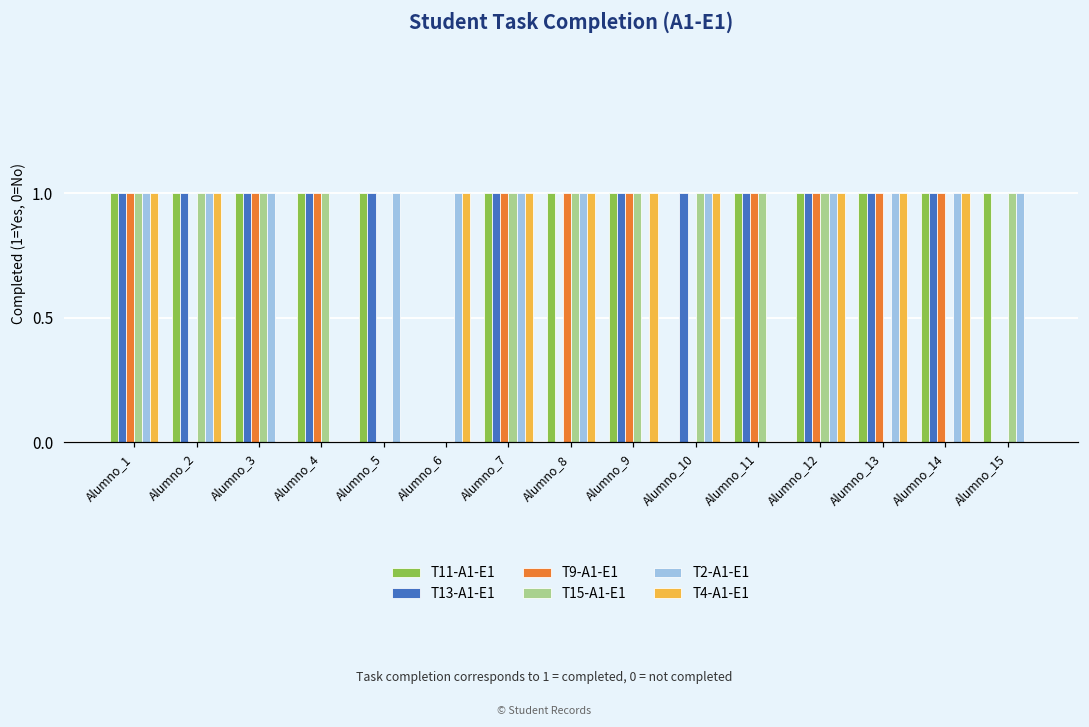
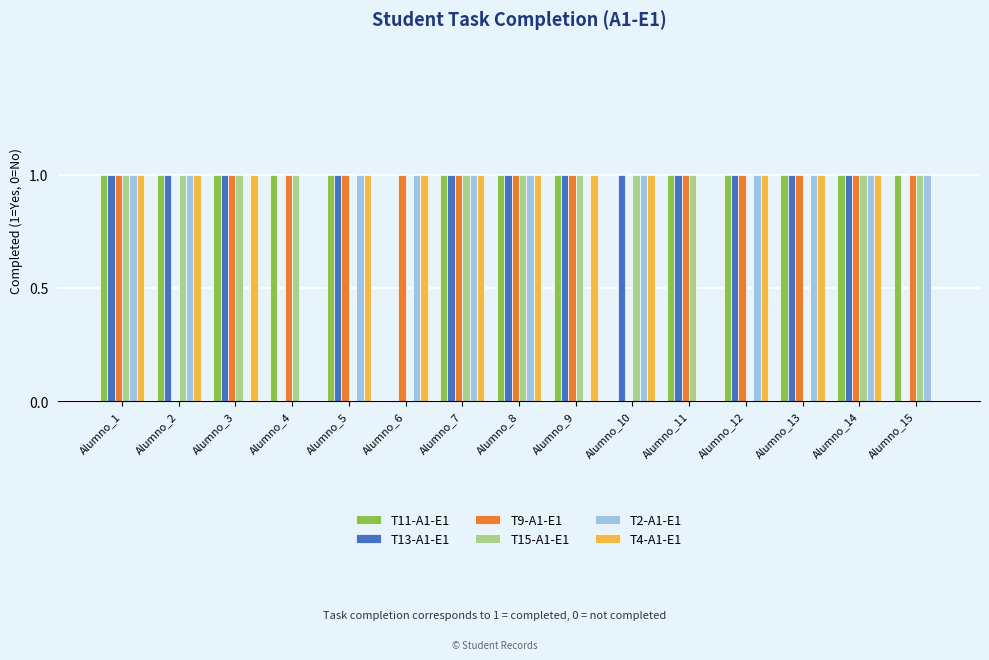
  {
    "T11-A1-E1": {
      "Alumno_1": 1,
      "Alumno_2": 1,
      "Alumno_3": 1,
      "Alumno_4": 1,
      "Alumno_5": 1,
      "Alumno_6": 0,
      "Alumno_7": 1,
      "Alumno_8": 1,
      "Alumno_9": 1,
      "Alumno_10": 0,
      "Alumno_11": 1,
      "Alumno_12": 1,
      "Alumno_13": 1,
      "Alumno_14": 1,
      "Alumno_15": 1
    },
    "T13-A1-E1": {
      "Alumno_1": 1,
      "Alumno_2": 1,
      "Alumno_3": 1,
-     "Alumno_4": 1,
+     "Alumno_4": 0,
      "Alumno_5": 1,
      "Alumno_6": 0,
      "Alumno_7": 1,
-     "Alumno_8": 0,
+     "Alumno_8": 1,
      "Alumno_9": 1,
      "Alumno_10": 1,
      "Alumno_11": 1,
      "Alumno_12": 1,
      "Alumno_13": 1,
      "Alumno_14": 1,
      "Alumno_15": 0
    },
    "T9-A1-E1": {
      "Alumno_1": 1,
      "Alumno_2": 0,
      "Alumno_3": 1,
      "Alumno_4": 1,
-     "Alumno_5": 0,
-     "Alumno_6": 0,
+     "Alumno_5": 1,
+     "Alumno_6": 1,
      "Alumno_7": 1,
      "Alumno_8": 1,
      "Alumno_9": 1,
      "Alumno_10": 0,
      "Alumno_11": 1,
      "Alumno_12": 1,
      "Alumno_13": 1,
      "Alumno_14": 1,
-     "Alumno_15": 0
+     "Alumno_15": 1
    },
    "T15-A1-E1": {
      "Alumno_1": 1,
      "Alumno_2": 1,
      "Alumno_3": 1,
      "Alumno_4": 1,
      "Alumno_5": 0,
      "Alumno_6": 0,
      "Alumno_7": 1,
      "Alumno_8": 1,
      "Alumno_9": 1,
      "Alumno_10": 1,
      "Alumno_11": 1,
-     "Alumno_12": 1,
+     "Alumno_12": 0,
      "Alumno_13": 0,
-     "Alumno_14": 0,
+     "Alumno_14": 1,
      "Alumno_15": 1
    },
    "T2-A1-E1": {
      "Alumno_1": 1,
      "Alumno_2": 1,
-     "Alumno_3": 1,
+     "Alumno_3": 0,
      "Alumno_4": 0,
      "Alumno_5": 1,
      "Alumno_6": 1,
      "Alumno_7": 1,
      "Alumno_8": 1,
      "Alumno_9": 0,
      "Alumno_10": 1,
      "Alumno_11": 0,
      "Alumno_12": 1,
      "Alumno_13": 1,
      "Alumno_14": 1,
      "Alumno_15": 1
    },
    "T4-A1-E1": {
      "Alumno_1": 1,
      "Alumno_2": 1,
-     "Alumno_3": 0,
+     "Alumno_3": 1,
      "Alumno_4": 0,
-     "Alumno_5": 0,
+     "Alumno_5": 1,
      "Alumno_6": 1,
      "Alumno_7": 1,
      "Alumno_8": 1,
      "Alumno_9": 1,
      "Alumno_10": 1,
      "Alumno_11": 0,
      "Alumno_12": 1,
      "Alumno_13": 1,
      "Alumno_14": 1,
      "Alumno_15": 0
    }
  }
